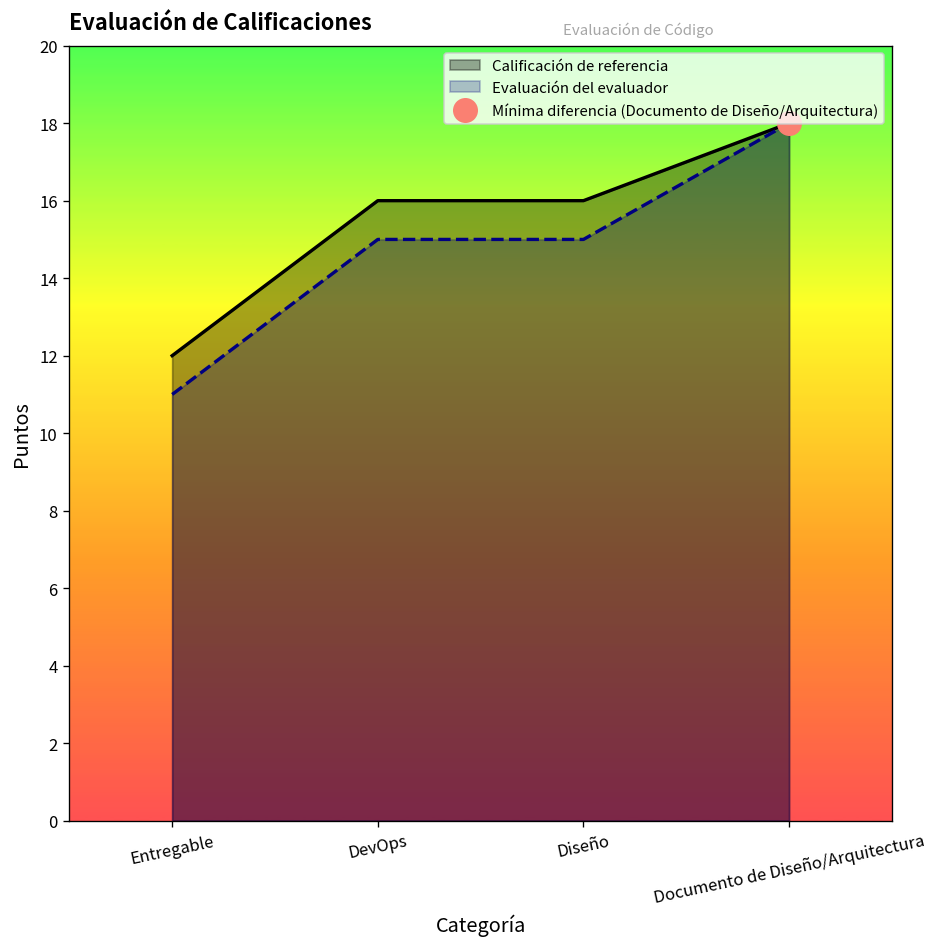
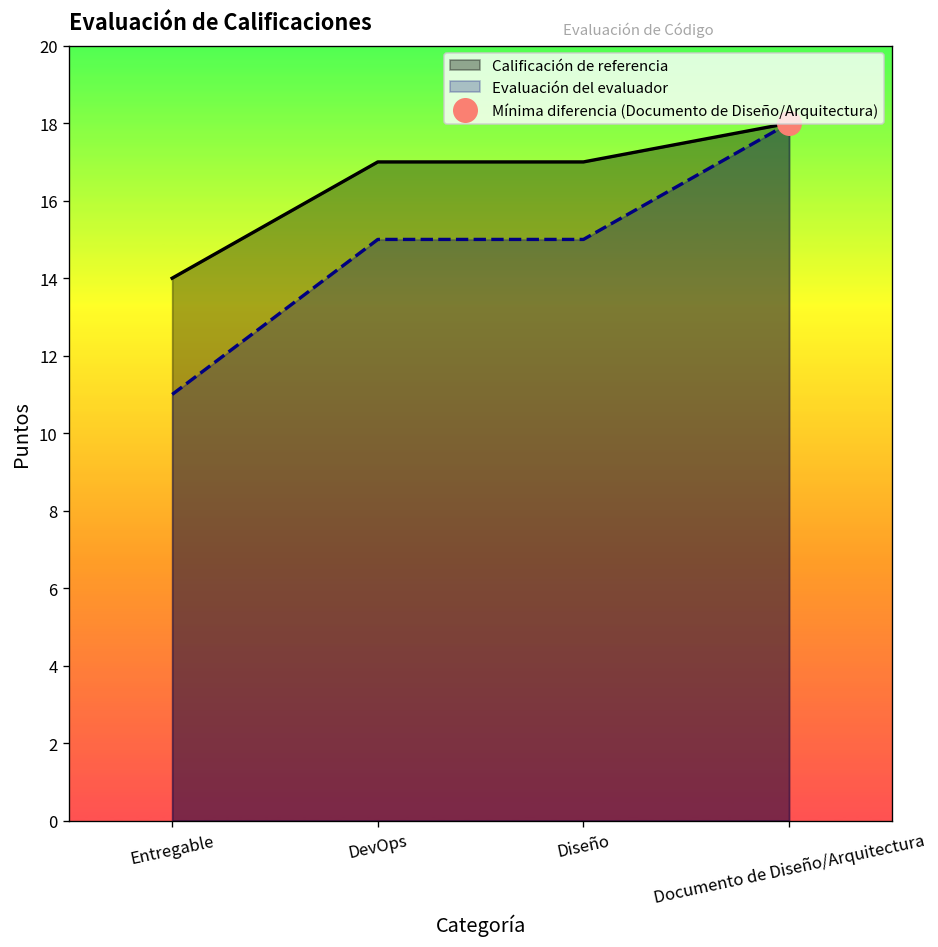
  {
    "Calificación de referencia": {
-     "Entregable": 12,
-     "DevOps": 16,
-     "Diseño": 16
+     "Entregable": 14,
+     "DevOps": 17,
+     "Diseño": 17
    },
    "Evaluación del evaluador": {
      "Entregable": 11,
      "DevOps": 15,
      "Diseño": 15
    }
  }
